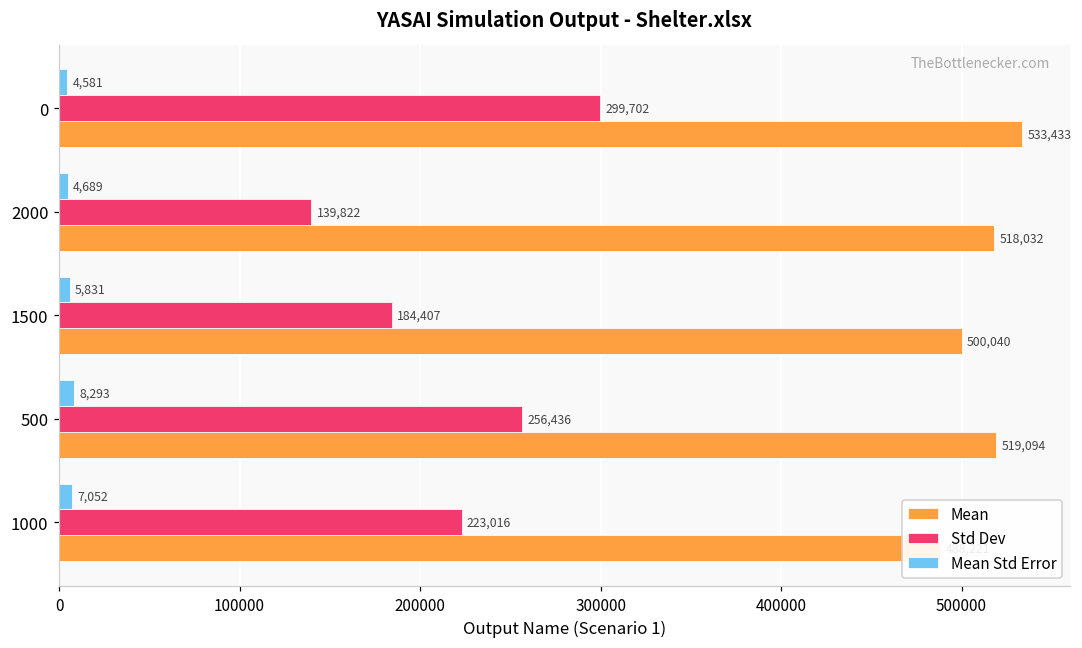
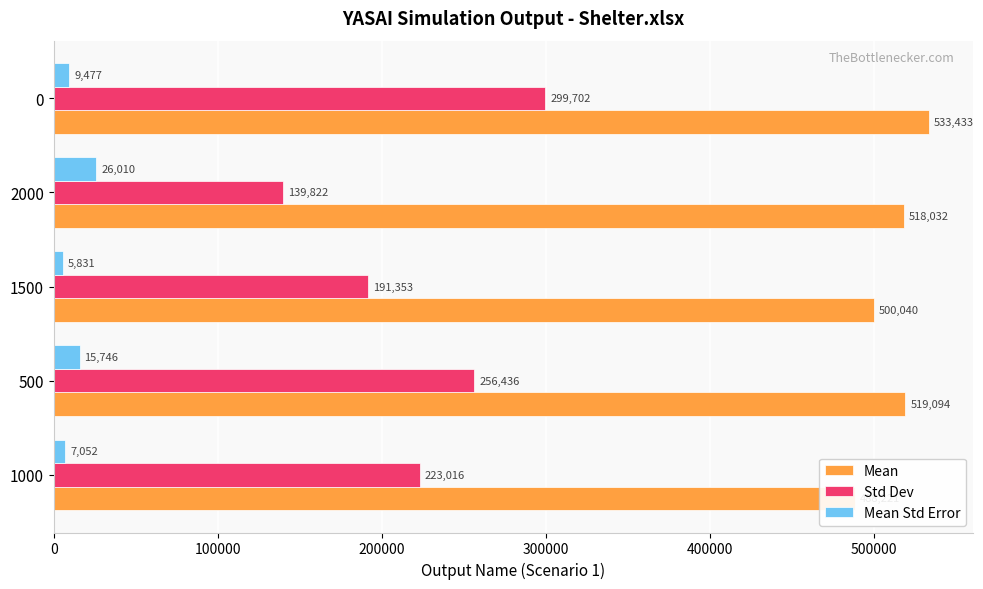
  {
    "Mean": {
      "0": "533,433",
      "2000": "518,032",
      "1500": "500,040",
      "500": "519,094"
    },
    "Std Dev": {
      "0": "299,702",
      "2000": "139,822",
-     "1500": "184,407",
+     "1500": "191,353",
      "500": "256,436",
      "1000": "223,016"
    },
    "Mean Std Error": {
-     "0": "4,581",
-     "2000": "4,689",
+     "0": "9,477",
+     "2000": "26,010",
      "1500": "5,831",
-     "500": "8,293",
+     "500": "15,746",
      "1000": "7,052"
    }
  }
